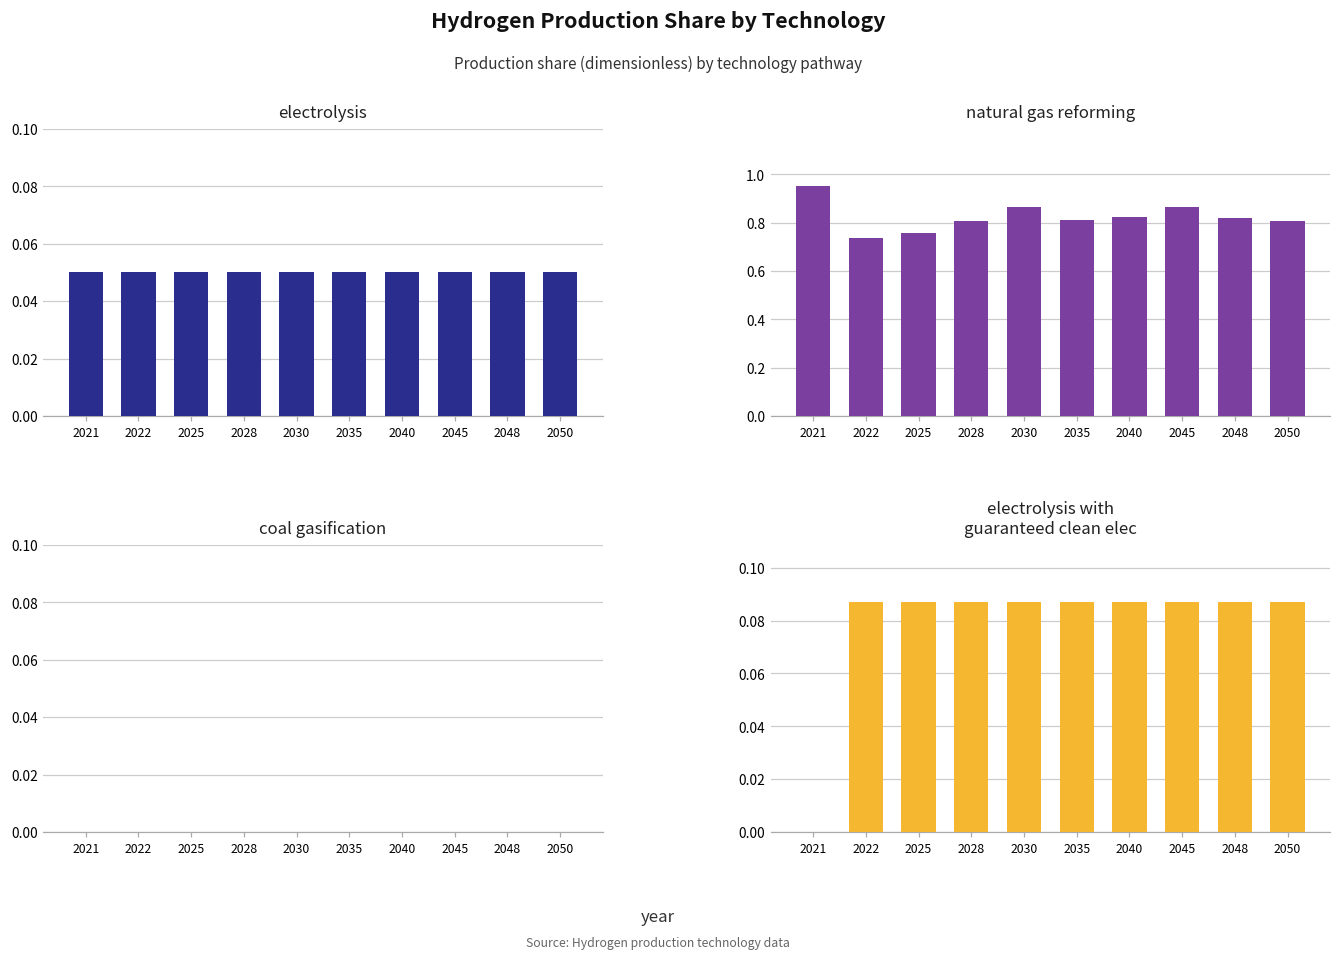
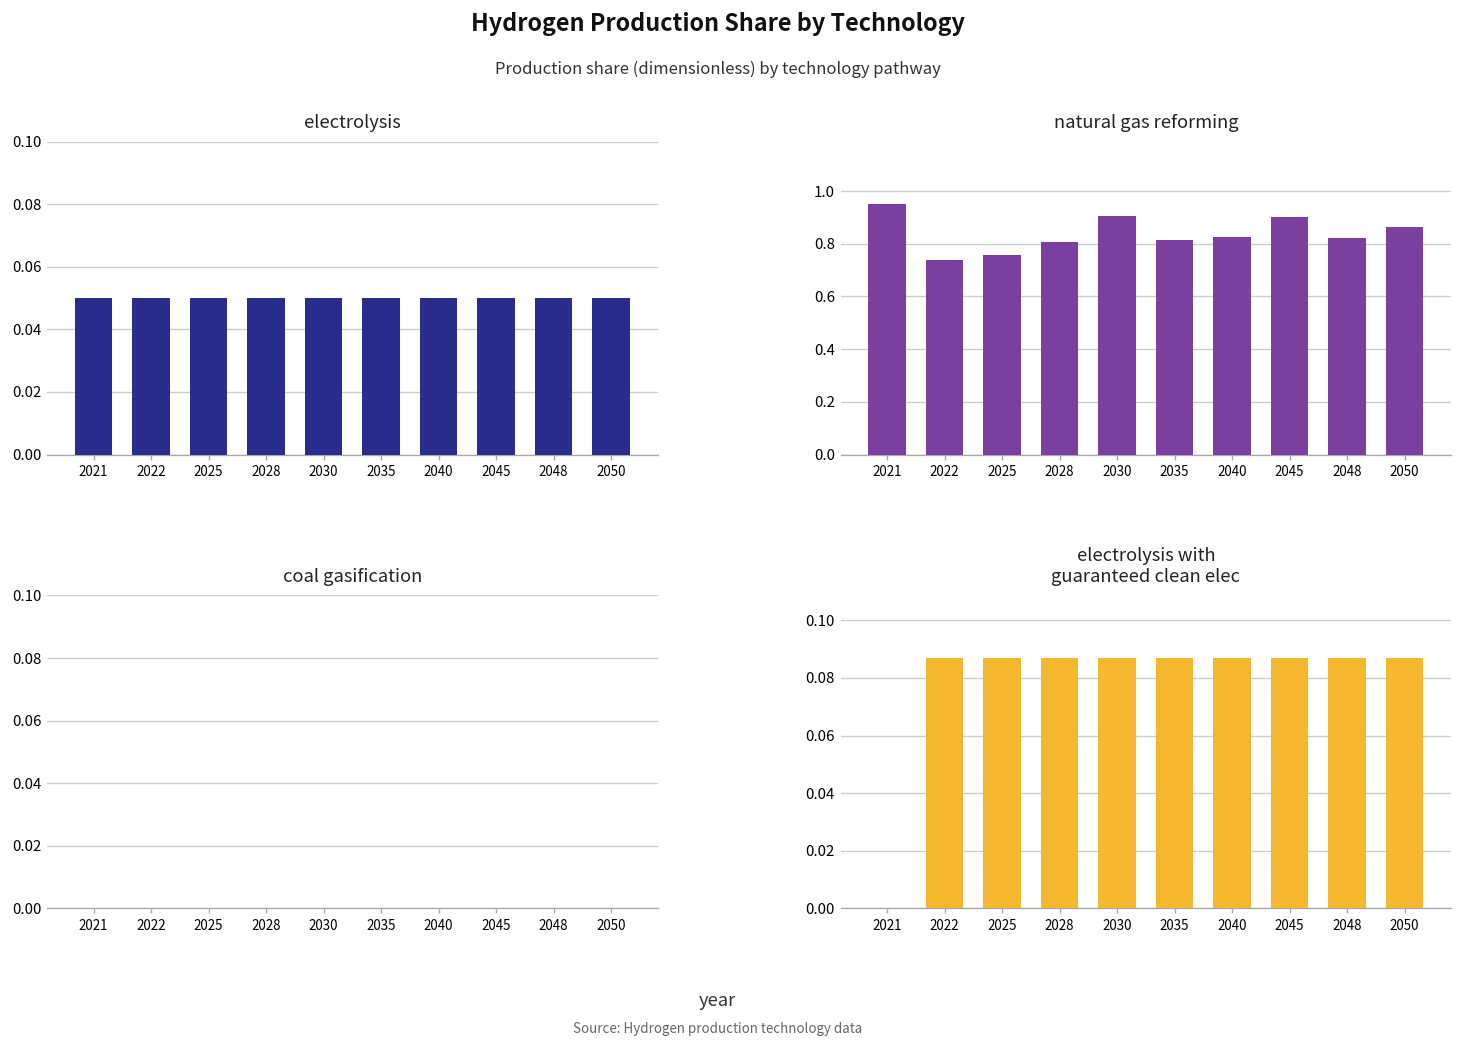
  {
    "electrolysis": {
      "2021": 0.050,
      "2022": 0.050,
      "2025": 0.050,
      "2028": 0.050,
      "2030": 0.050,
      "2035": 0.050,
      "2040": 0.050,
      "2045": 0.050,
      "2048": 0.050,
      "2050": 0.050
    },
    "natural gas reforming": {
      "2021": 0.95,
      "2022": 0.74,
      "2025": 0.76,
      "2028": 0.81,
-     "2030": 0.86,
+     "2030": 0.91,
      "2035": 0.81,
      "2040": 0.82,
-     "2045": 0.86,
+     "2045": 0.90,
      "2048": 0.82,
-     "2050": 0.81
+     "2050": 0.86
    },
    "coal gasification": {
      "2021": 0.000,
      "2022": 0.000,
      "2025": 0.000,
      "2028": 0.000,
      "2030": 0.000,
      "2035": 0.000,
      "2040": 0.000,
      "2045": 0.000,
      "2048": 0.000,
      "2050": 0.000
    },
    "electrolysis with guaranteed clean elec": {
      "2021": 0.000,
      "2022": 0.087,
      "2025": 0.087,
      "2028": 0.087,
      "2030": 0.087,
      "2035": 0.087,
      "2040": 0.087,
      "2045": 0.087,
      "2048": 0.087,
      "2050": 0.087
    }
  }
